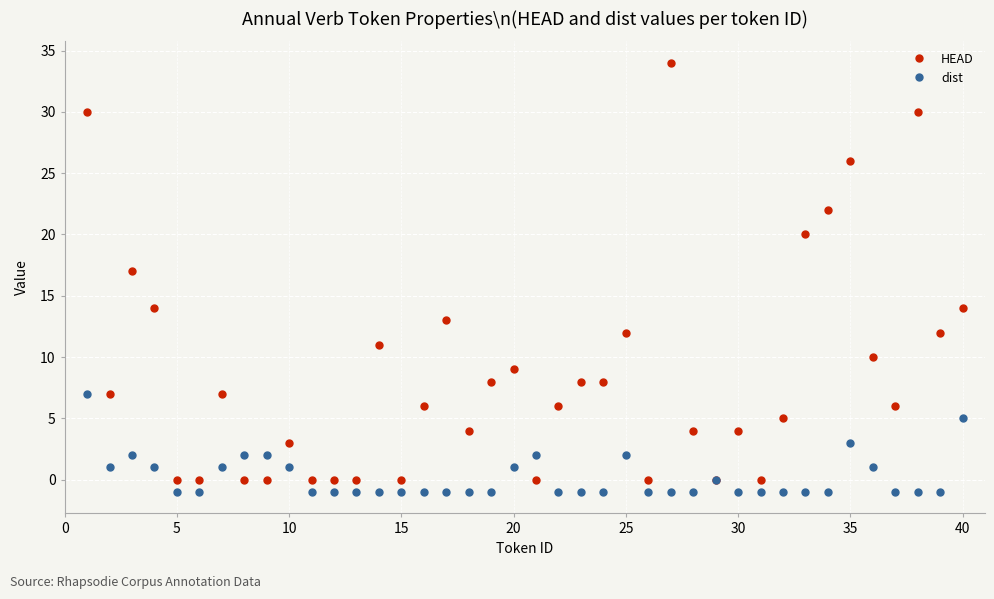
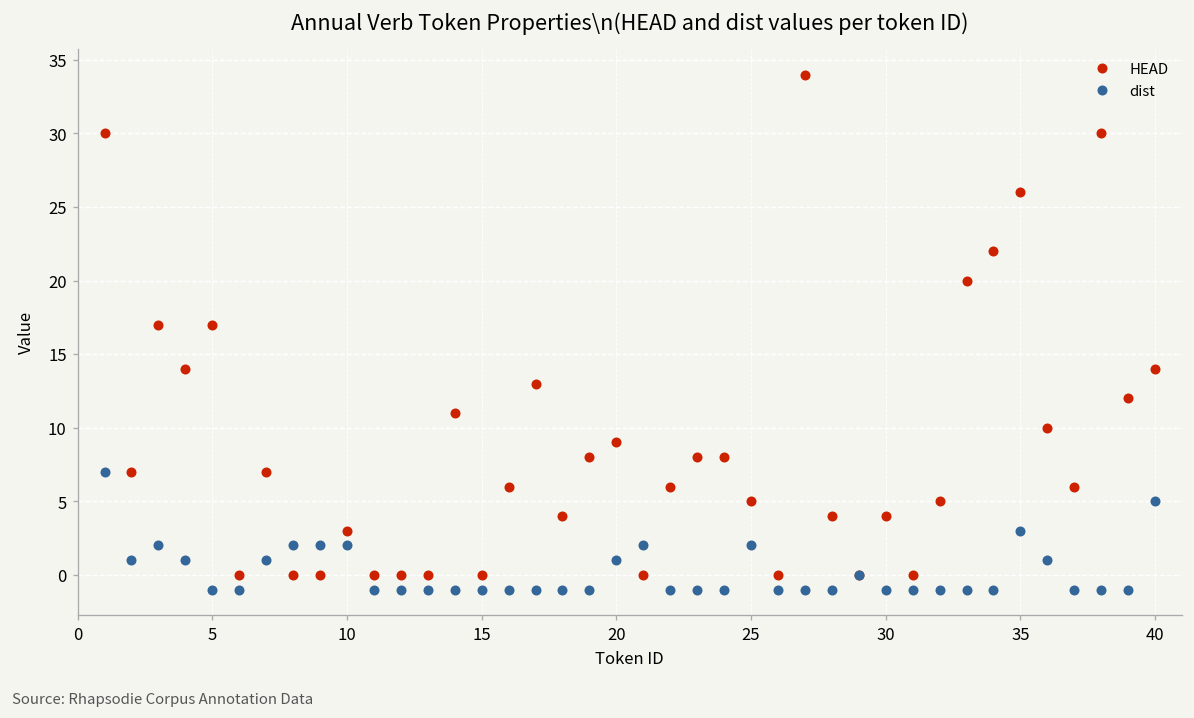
  {
    "HEAD": {
-     "5": 0,
+     "5": 17,
      "10": 3,
      "15": 0,
      "20": 9,
-     "25": 12,
+     "25": 5,
      "30": 4,
      "35": 26,
      "40": 14
    },
    "dist": {
      "5": -1,
-     "10": 1,
+     "10": 2,
      "15": -1,
      "20": 1,
      "25": 2,
      "30": -1,
      "35": 3,
      "40": 5
    }
  }
